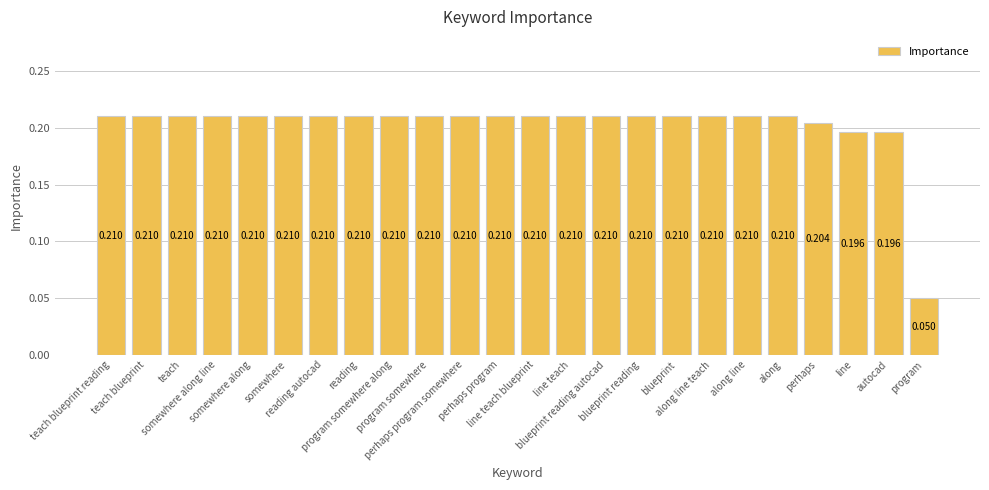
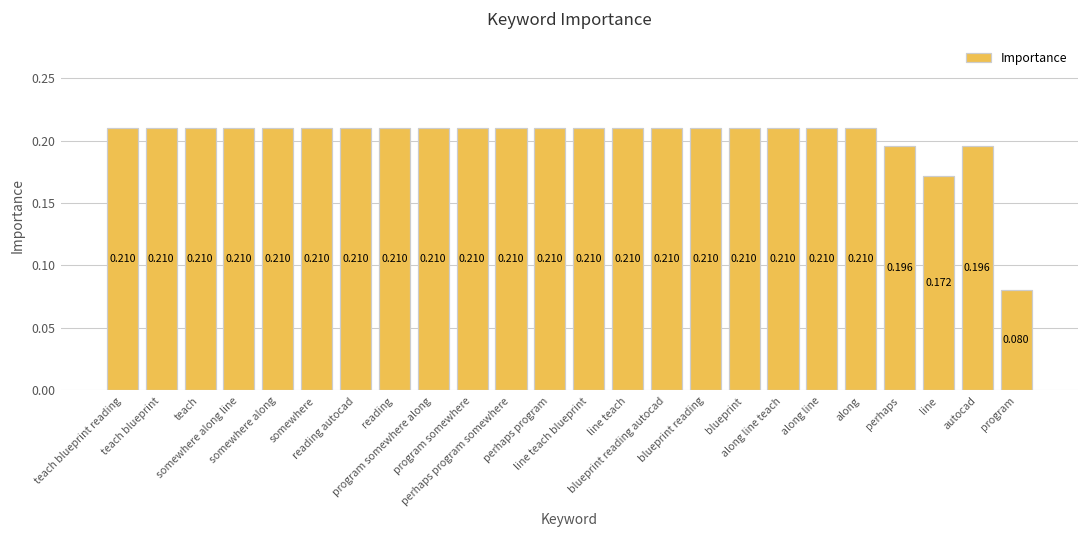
  {
    "teach blueprint reading": 0.210,
    "teach blueprint": 0.210,
    "teach": 0.210,
    "somewhere along line": 0.210,
    "somewhere along": 0.210,
    "somewhere": 0.210,
    "reading autocad": 0.210,
    "reading": 0.210,
    "program somewhere along": 0.210,
    "program somewhere": 0.210,
    "perhaps program somewhere": 0.210,
    "perhaps program": 0.210,
    "line teach blueprint": 0.210,
    "line teach": 0.210,
    "blueprint reading autocad": 0.210,
    "blueprint reading": 0.210,
    "blueprint": 0.210,
    "along line teach": 0.210,
    "along line": 0.210,
    "along": 0.210,
-   "perhaps": 0.204,
-   "line": 0.196,
+   "perhaps": 0.196,
+   "line": 0.172,
    "autocad": 0.196,
-   "program": 0.050
+   "program": 0.080
  }
